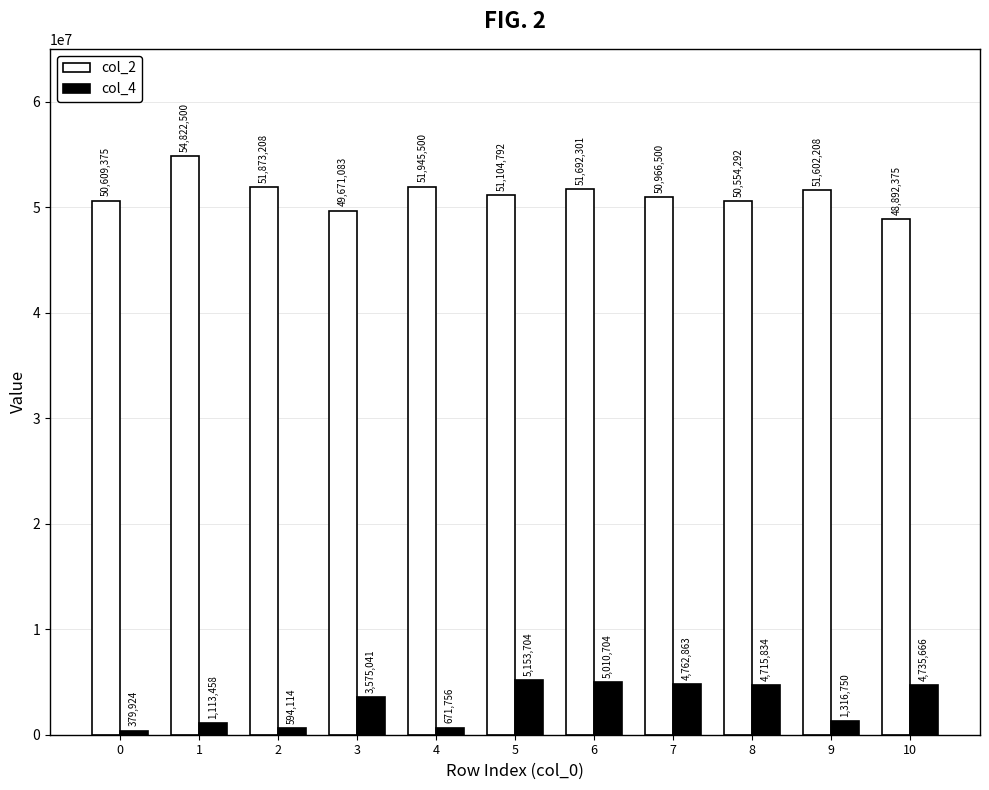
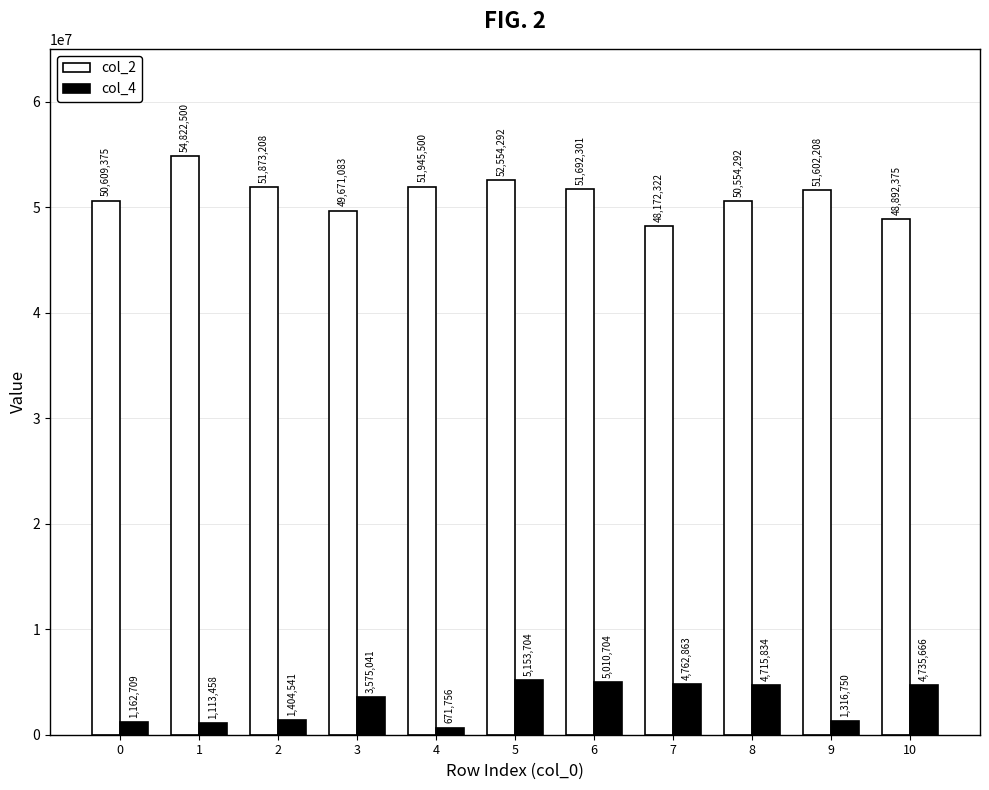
  {
    "col_2": {
      "0": "50,609,375",
      "1": "54,822,500",
      "2": "51,873,208",
      "3": "49,671,083",
      "4": "51,945,500",
-     "5": "51,104,792",
+     "5": "52,554,292",
      "6": "51,692,301",
-     "7": "50,966,500",
+     "7": "48,172,322",
      "8": "50,554,292",
      "9": "51,602,208",
      "10": "48,892,375"
    },
    "col_4": {
-     "0": "379,924",
+     "0": "1,162,709",
      "1": "1,113,458",
-     "2": "594,114",
+     "2": "1,404,541",
      "3": "3,575,041",
      "4": "671,756",
      "5": "5,153,704",
      "6": "5,010,704",
      "7": "4,762,863",
      "8": "4,715,834",
      "9": "1,316,750",
      "10": "4,735,666"
    }
  }
